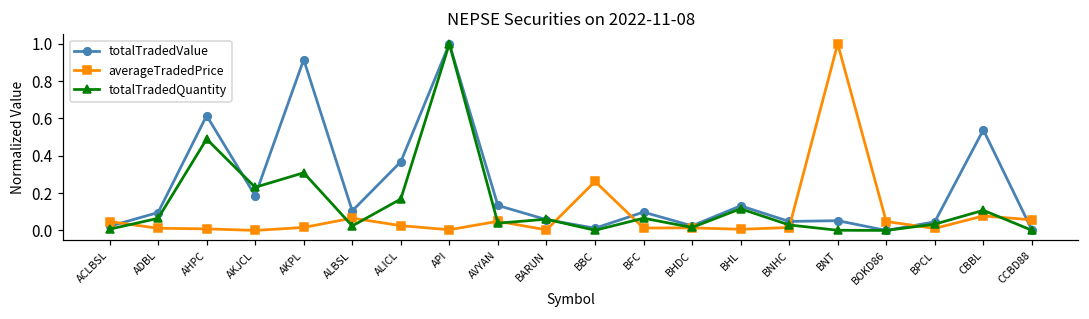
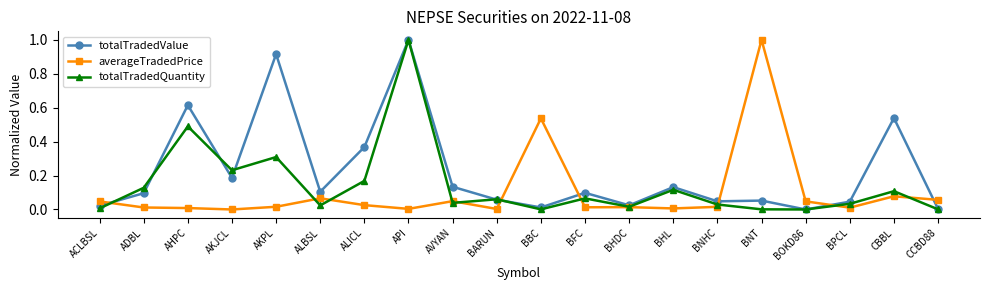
  {
    "totalTradedValue": {
      "ACLBSL": 0.02,
      "ADBL": 0.10,
      "AHPC": 0.61,
      "AKJCL": 0.19,
      "AKPL": 0.92,
      "ALBSL": 0.10,
      "ALICL": 0.37,
      "AVYAN": 0.13,
      "BFC": 0.10,
      "BHL": 0.13,
      "BNHC": 0.05,
      "BNT": 0.05,
      "CBBL": 0.54
    },
    "averageTradedPrice": {
      "ACLBSL": 0.05,
      "ADBL": 0.01,
      "AHPC": 0.01,
      "AKJCL": 0.00,
      "AKPL": 0.02,
      "ALBSL": 0.07,
      "ALICL": 0.03,
      "API": 0.00,
      "BARUN": 0.00,
-     "BBC": 0.26,
+     "BBC": 0.54,
      "BFC": 0.01,
      "BHL": 0.01,
      "BNT": 1.00,
      "BOKD86": 0.05,
      "BPCL": 0.01,
      "CBBL": 0.08,
      "CCBD88": 0.06
    },
    "totalTradedQuantity": {
      "ACLBSL": 0.01,
-     "ADBL": 0.06,
+     "ADBL": 0.13,
      "AHPC": 0.49,
      "AKJCL": 0.23,
      "AKPL": 0.31,
      "ALBSL": 0.02,
      "ALICL": 0.17,
      "BFC": 0.07,
      "BHL": 0.12,
      "BNT": 0.00,
      "CBBL": 0.11
    }
  }
